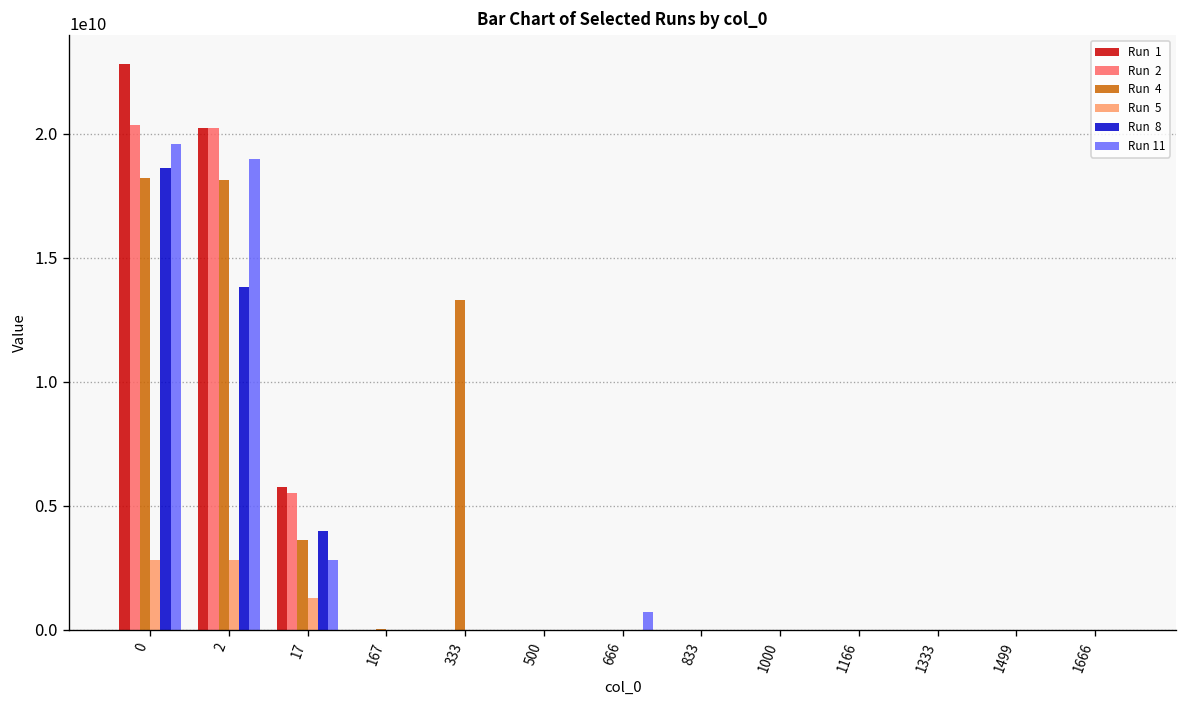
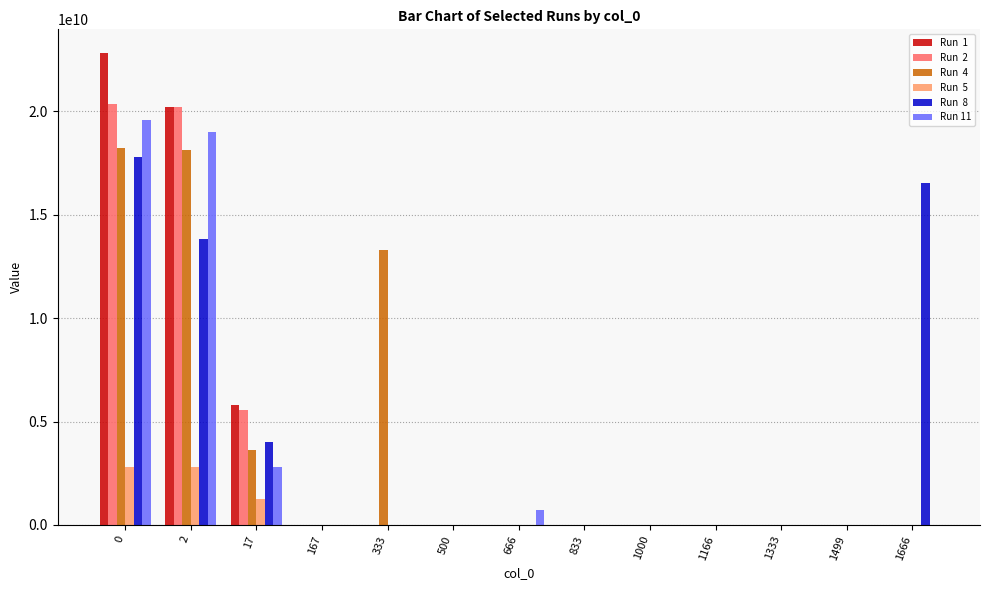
  {
    "Run 1": {
      "0": 22800000000,
      "2": 20200000000,
      "17": 5800000000
    },
    "Run 4": {
      "0": 18200000000,
      "2": 18100000000,
      "17": 3600000000,
      "333": 13300000000
    },
    "Run 8": {
-     "0": 18600000000,
+     "0": 17800000000,
      "2": 13800000000,
      "17": 4000000000,
-     "1666": 0
+     "1666": 16500000000
    },
    "Run 11": {
      "0": 19600000000,
      "2": 19000000000,
      "17": 2800000000,
      "666": 700000000
    }
  }
